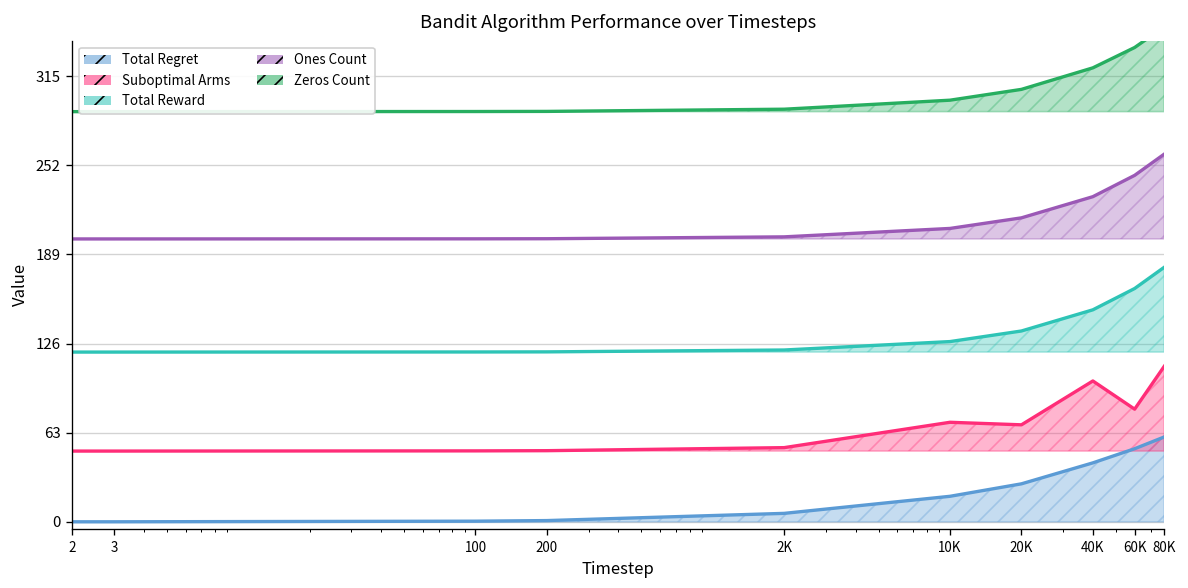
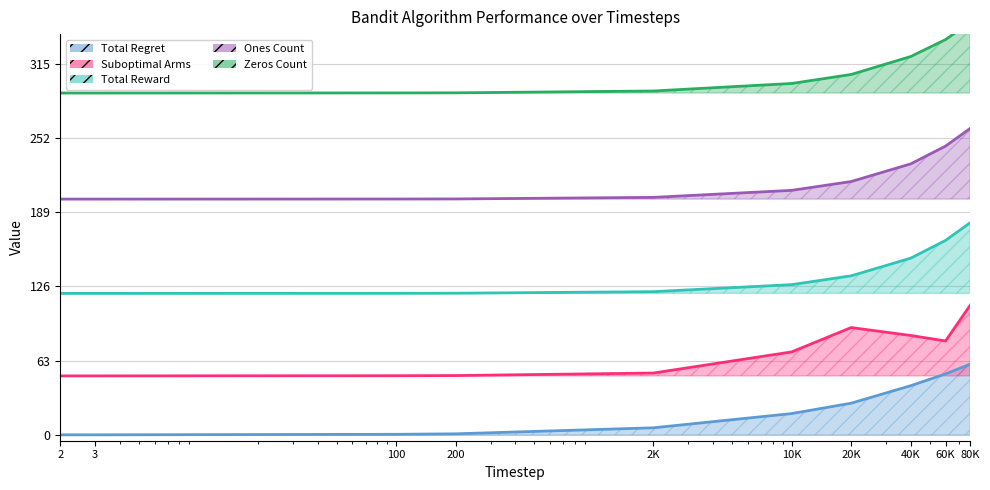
  {
    "Suboptimal Arms": {
      "2": 50,
      "3": 50,
      "100": 50,
      "200": 50,
      "2K": 52,
      "10K": 70,
-     "20K": 69,
-     "40K": 100,
+     "20K": 91,
+     "40K": 84,
      "60K": 80,
      "80K": 110
    }
  }
